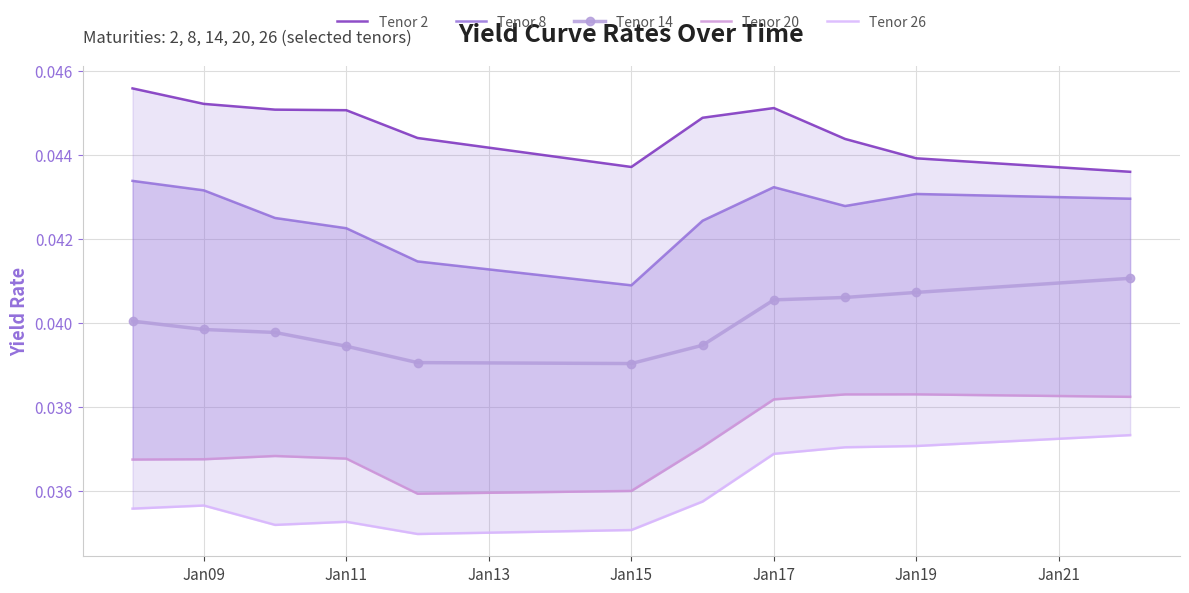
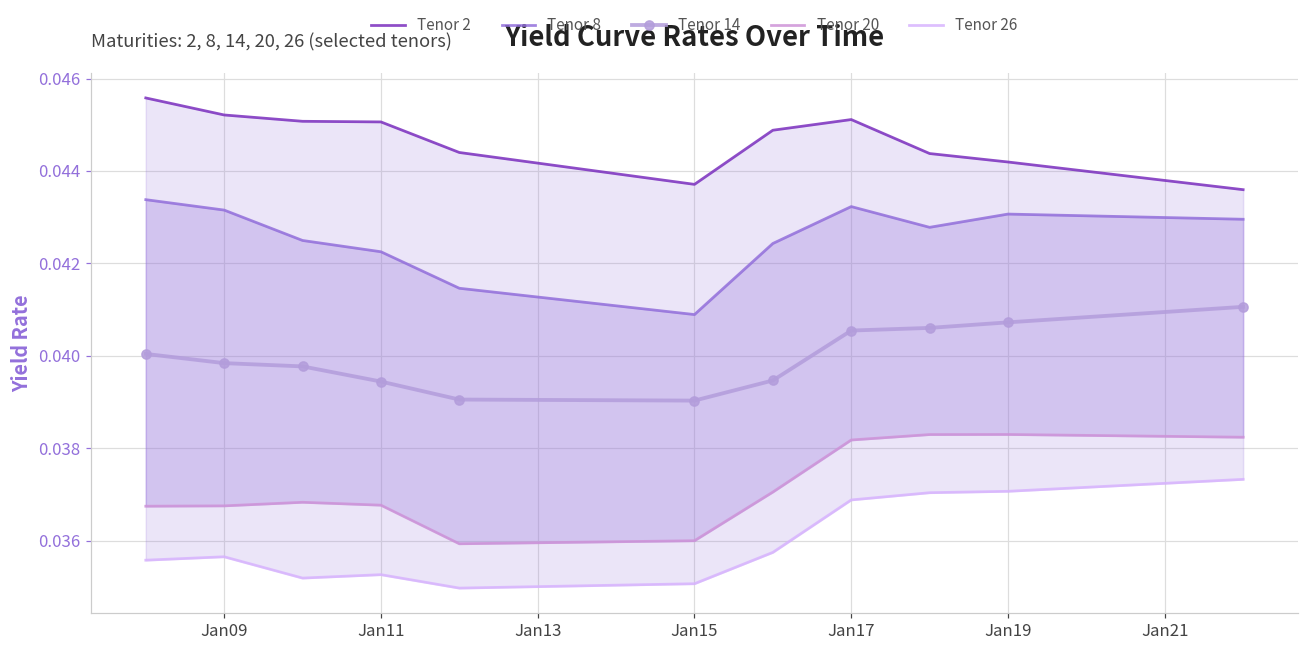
  {
    "Tenor 2": {
      "Jan09": 0.0452,
      "Jan11": 0.0451,
      "Jan15": 0.0437,
      "Jan17": 0.0451,
-     "Jan19": 0.0439
+     "Jan19": 0.0442
    }
  }
